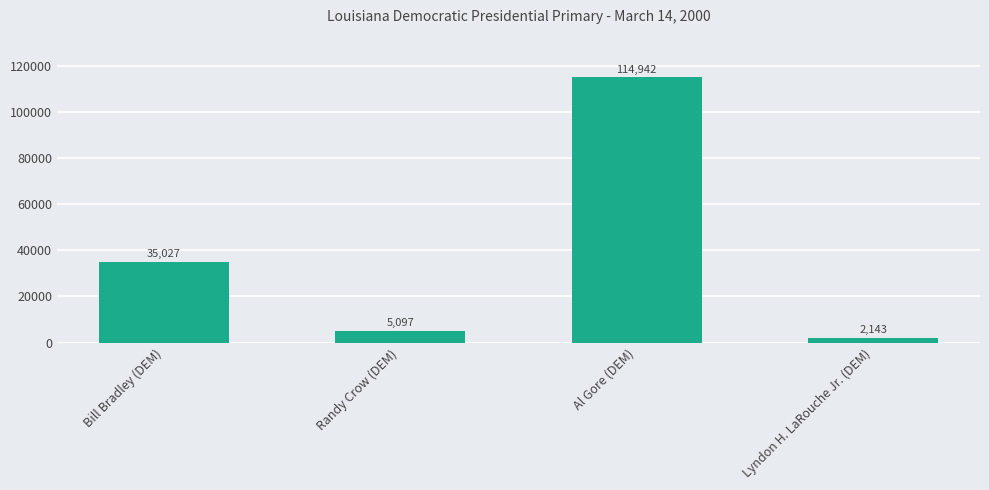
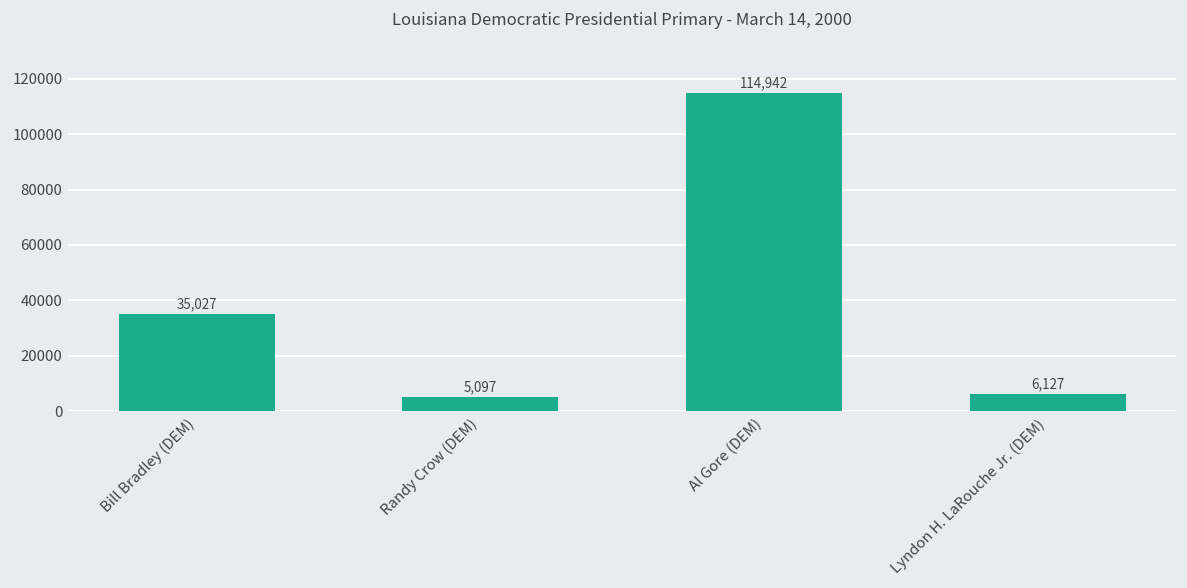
  {
    "Bill Bradley (DEM)": "35,027",
    "Randy Crow (DEM)": "5,097",
    "Al Gore (DEM)": "114,942",
-   "Lyndon H. LaRouche Jr. (DEM)": "2,143"
+   "Lyndon H. LaRouche Jr. (DEM)": "6,127"
  }
